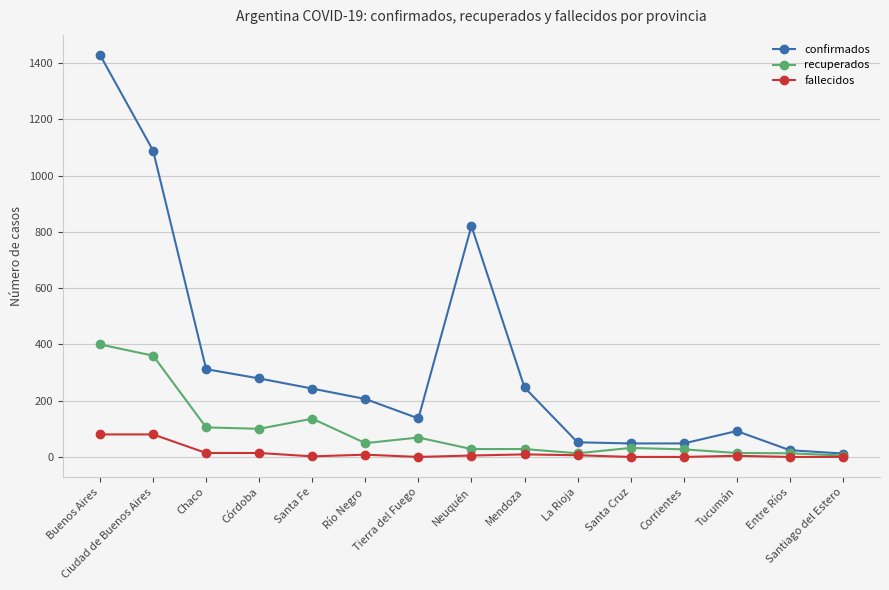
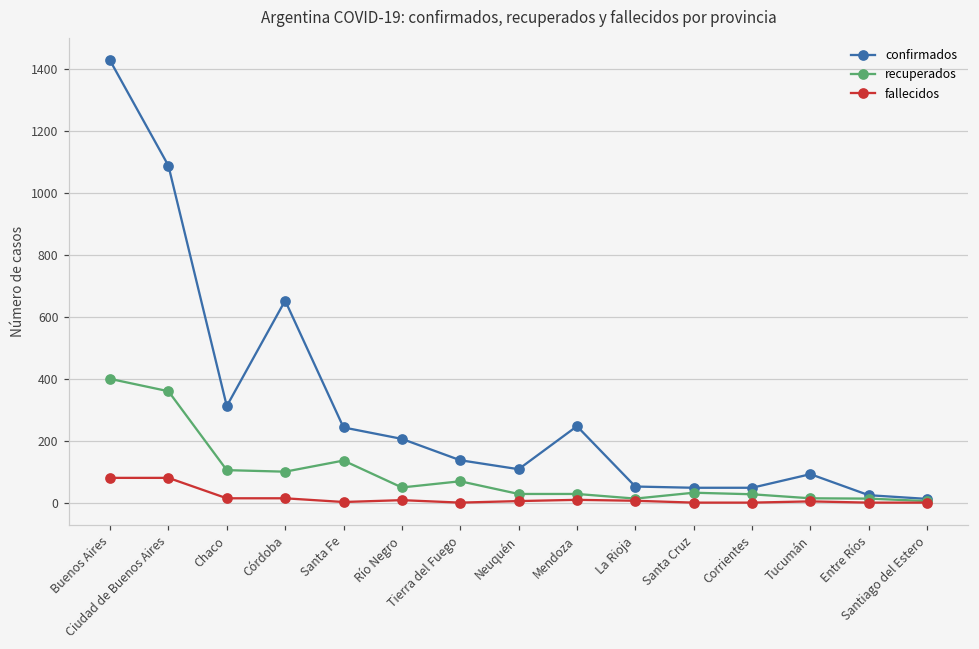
  {
    "confirmados": {
      "Buenos Aires": 1430,
      "Ciudad de Buenos Aires": 1090,
      "Chaco": 310,
-     "Córdoba": 280,
+     "Córdoba": 650,
      "Santa Fe": 240,
      "Río Negro": 210,
      "Tierra del Fuego": 140,
-     "Neuquén": 820,
+     "Neuquén": 110,
      "Mendoza": 250,
      "La Rioja": 50,
      "Santa Cruz": 50,
      "Corrientes": 50,
      "Tucumán": 90,
      "Entre Ríos": 20
    },
    "recuperados": {
      "Buenos Aires": 400,
      "Ciudad de Buenos Aires": 360,
      "Chaco": 110,
      "Córdoba": 100,
      "Santa Fe": 140,
      "Río Negro": 50,
      "Tierra del Fuego": 70,
      "Neuquén": 30,
      "Mendoza": 30,
      "Santa Cruz": 30,
      "Corrientes": 30,
      "Tucumán": 10,
      "Entre Ríos": 10
    },
    "fallecidos": {
      "Buenos Aires": 80,
      "Ciudad de Buenos Aires": 80,
      "Chaco": 10,
      "Córdoba": 10,
      "Santa Fe": 0,
      "Río Negro": 10,
      "Tierra del Fuego": 0,
      "Neuquén": 10,
      "Mendoza": 10,
      "Santa Cruz": 0,
      "Corrientes": 0,
      "Tucumán": 0,
      "Entre Ríos": 0
    }
  }
